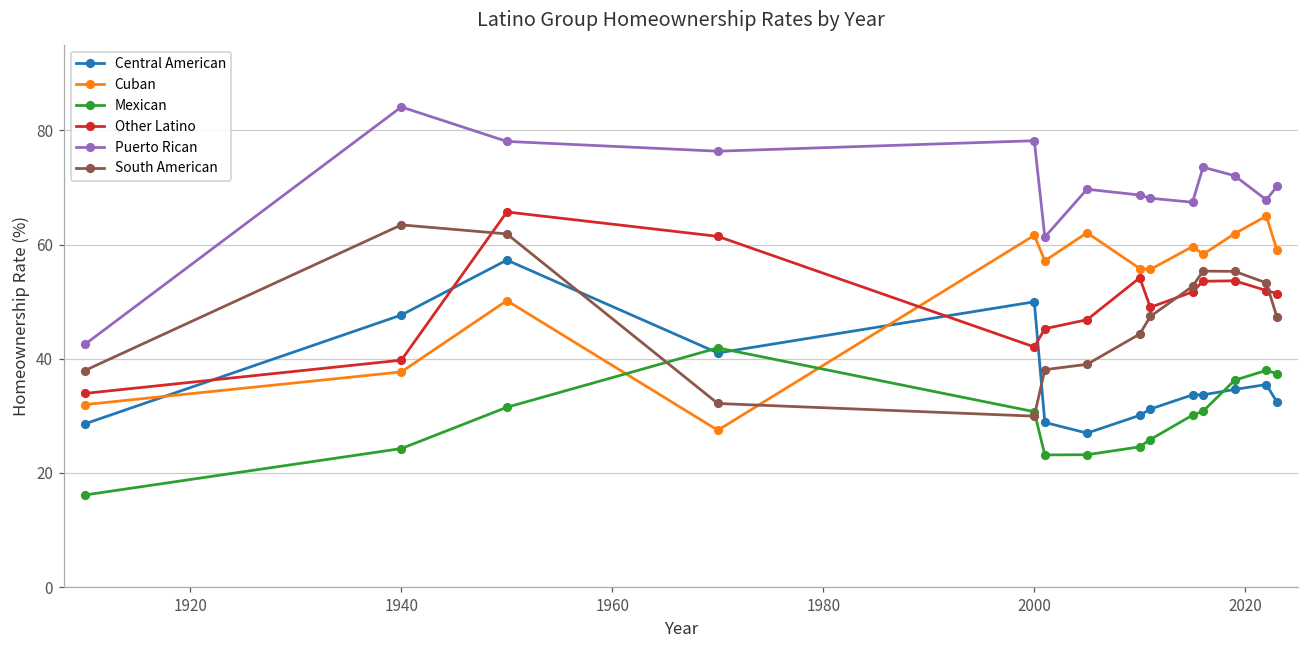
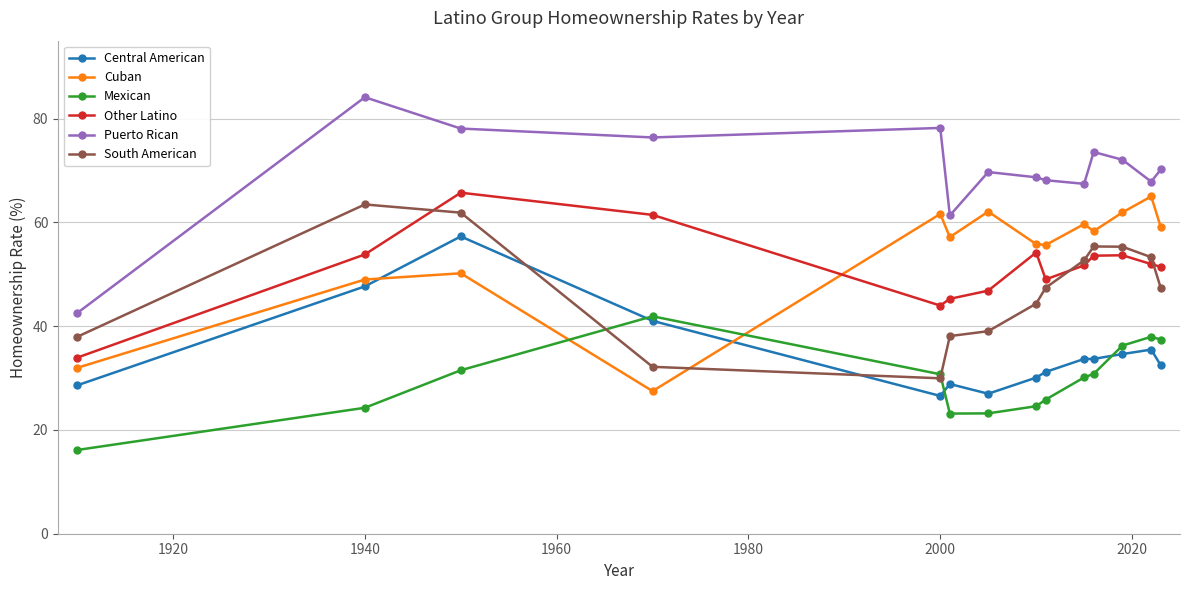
  {
    "Central American": {
      "1940": 48,
-     "2000": 50
+     "2000": 27
    },
    "Cuban": {
-     "1940": 38,
+     "1940": 49,
      "2000": 62
    },
    "Mexican": {
      "1940": 24,
      "2000": 31
    },
    "Other Latino": {
-     "1940": 40,
-     "2000": 42
+     "1940": 54,
+     "2000": 44
    },
    "Puerto Rican": {
      "1940": 84,
      "2000": 78
    },
    "South American": {
      "1940": 63,
      "2000": 30
    }
  }
